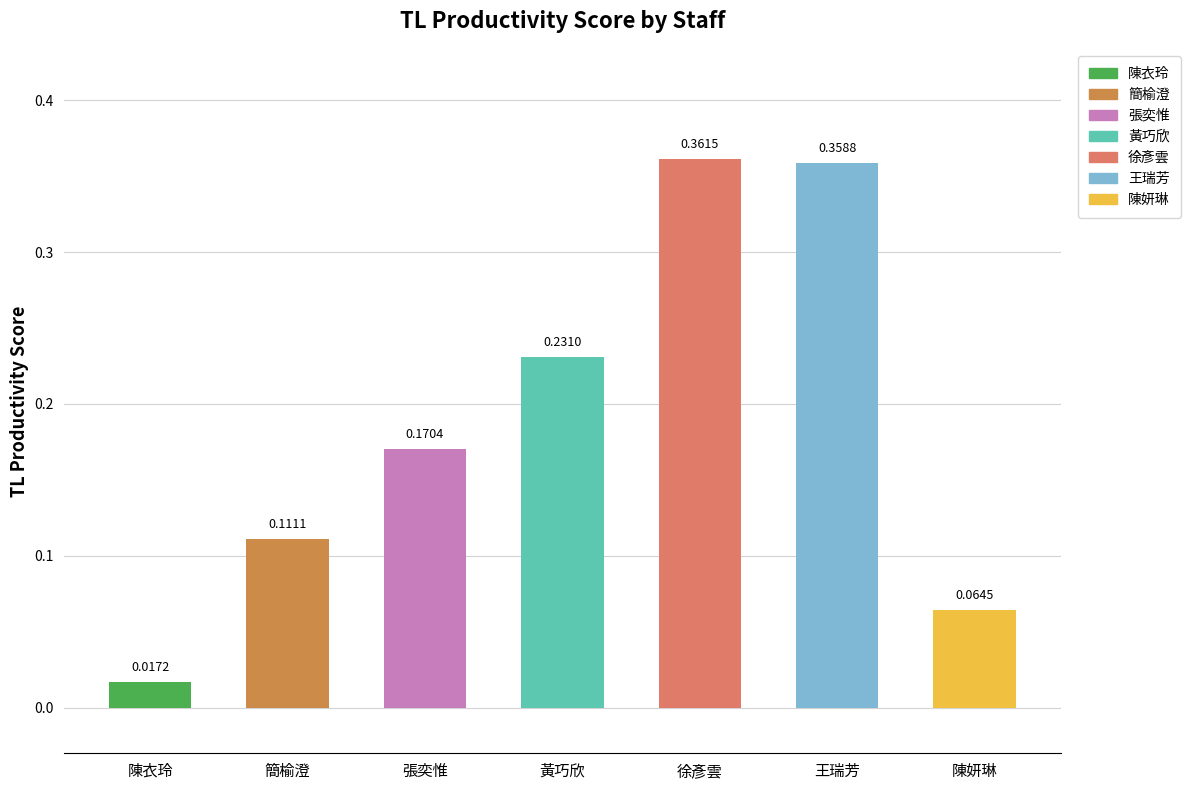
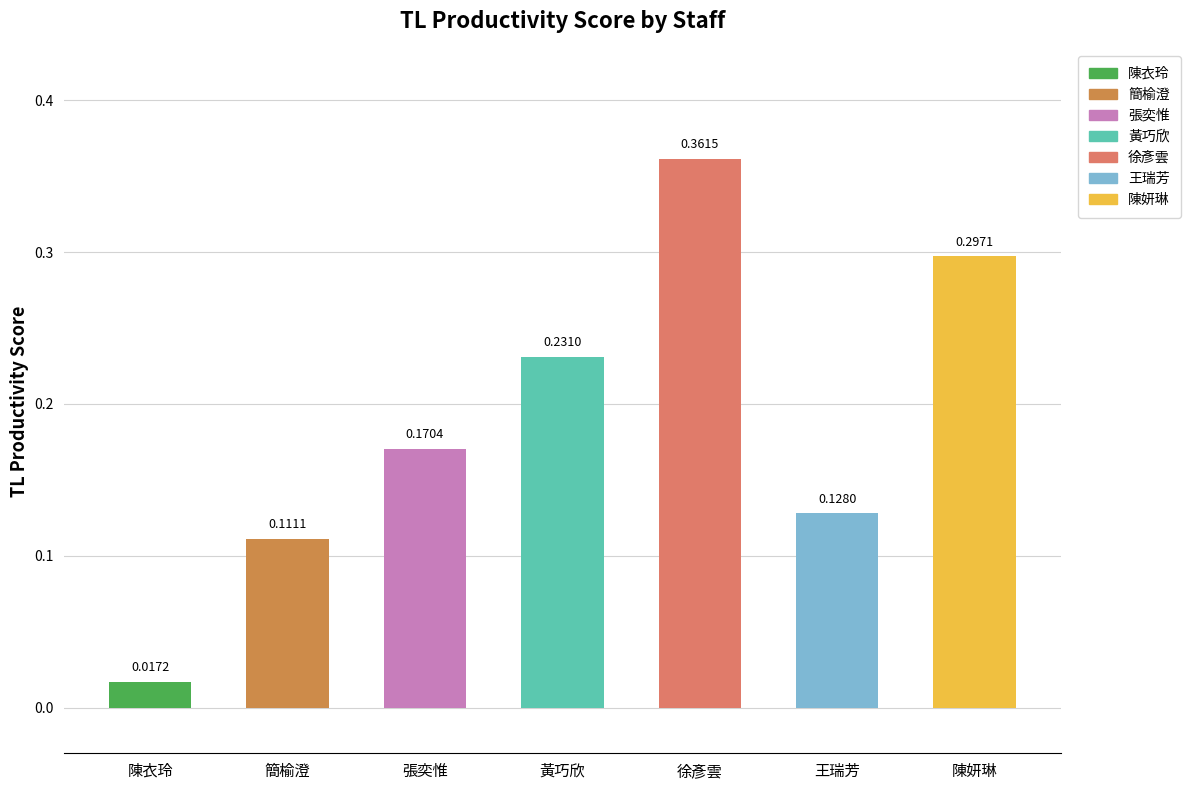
  {
    "陳衣玲": 0.0172,
    "簡榆澄": 0.1111,
    "張奕惟": 0.1704,
    "黃巧欣": 0.2310,
    "徐彥雲": 0.3615,
-   "王瑞芳": 0.3588,
-   "陳妍琳": 0.0645
+   "王瑞芳": 0.1280,
+   "陳妍琳": 0.2971
  }
